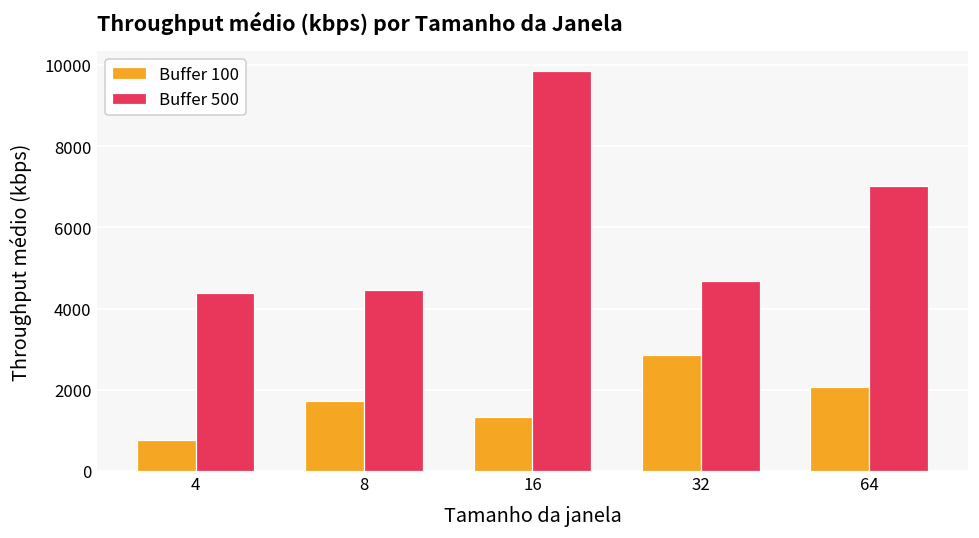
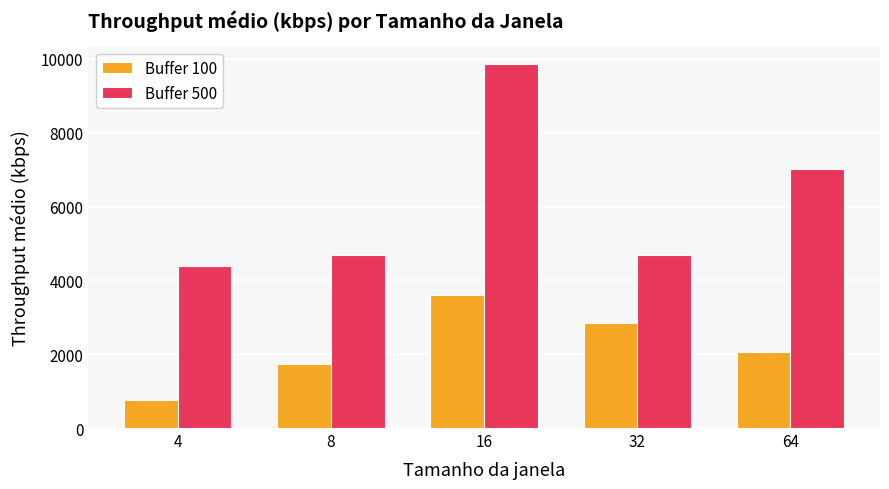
  {
    "Buffer 100": {
      "4": 800,
      "8": 1700,
-     "16": 1300,
+     "16": 3600,
      "32": 2900,
      "64": 2100
    },
    "Buffer 500": {
      "4": 4400,
-     "8": 4400,
+     "8": 4700,
      "16": 9900,
      "32": 4700,
      "64": 7000
    }
  }
